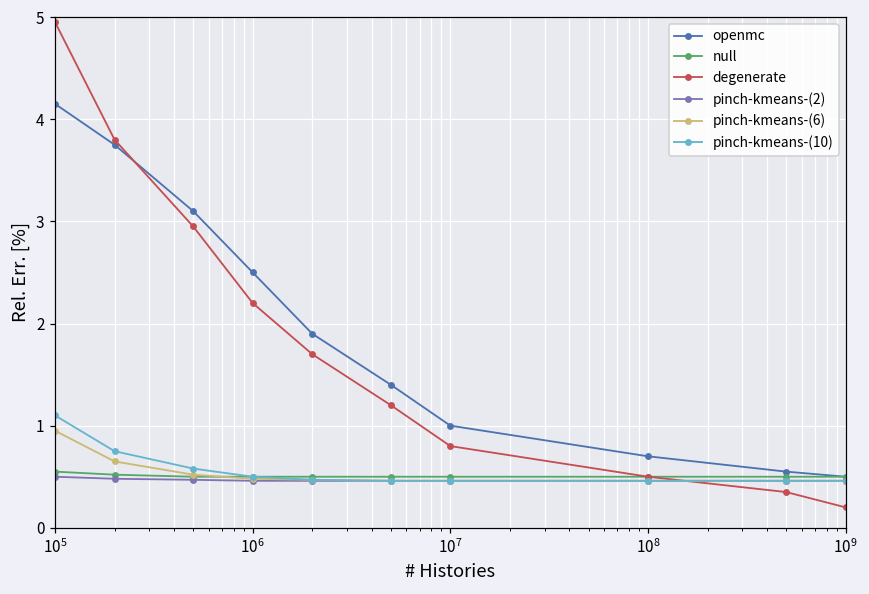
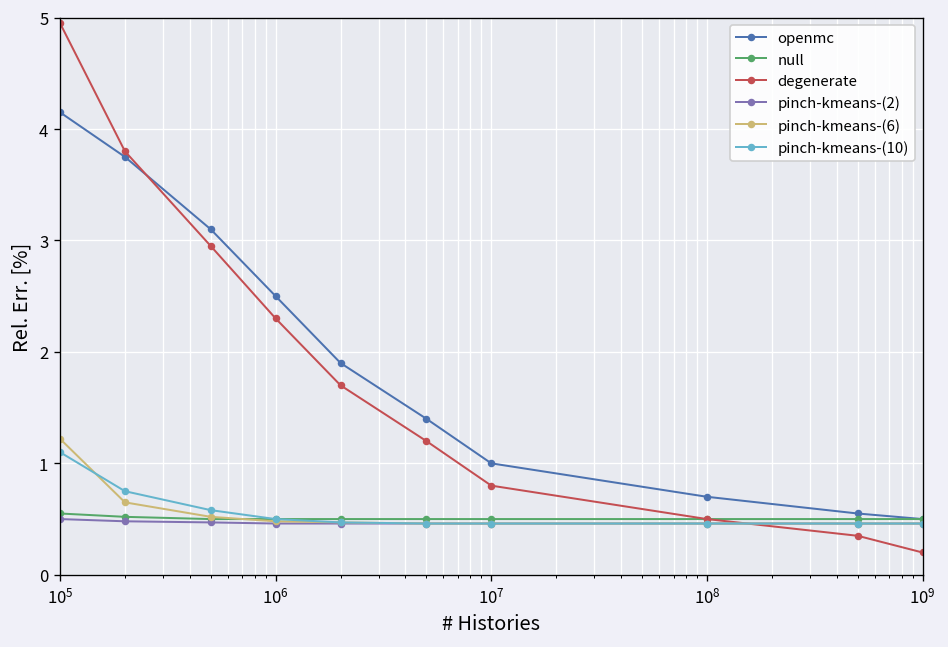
  {
    "null": {
      "10^5": 0.6,
      "10^7": 0.5
    },
    "degenerate": {
      "10^5": 5.0,
-     "10^6": 2.2,
+     "10^6": 2.3,
      "10^7": 0.8,
      "10^9": 0.2
    },
    "pinch-kmeans-(6)": {
-     "10^5": 1.0
+     "10^5": 1.2
    },
    "pinch-kmeans-(10)": {
      "10^5": 1.1
    }
  }
